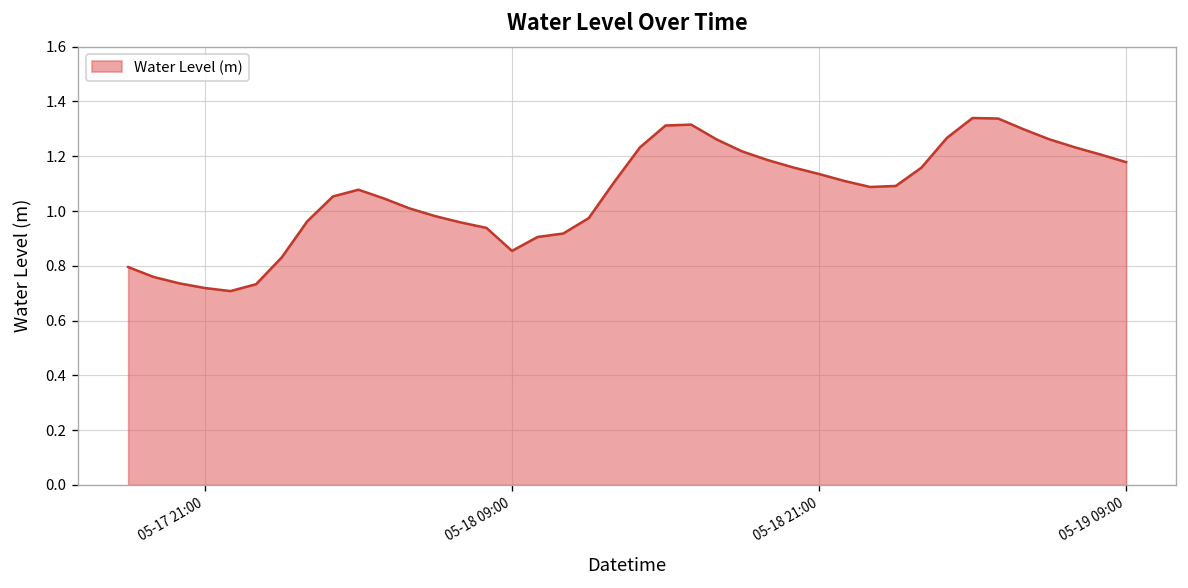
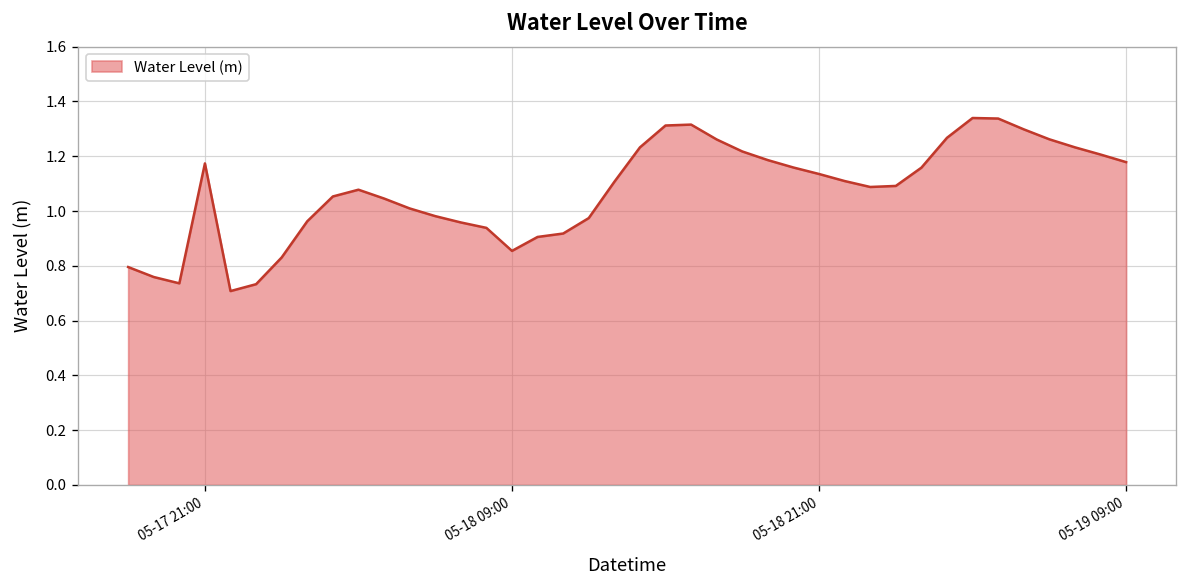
  {
-   "05-17 21:00": 0.72,
+   "05-17 21:00": 1.17,
    "05-18 09:00": 0.85,
    "05-18 21:00": 1.14,
    "05-19 09:00": 1.18
  }
